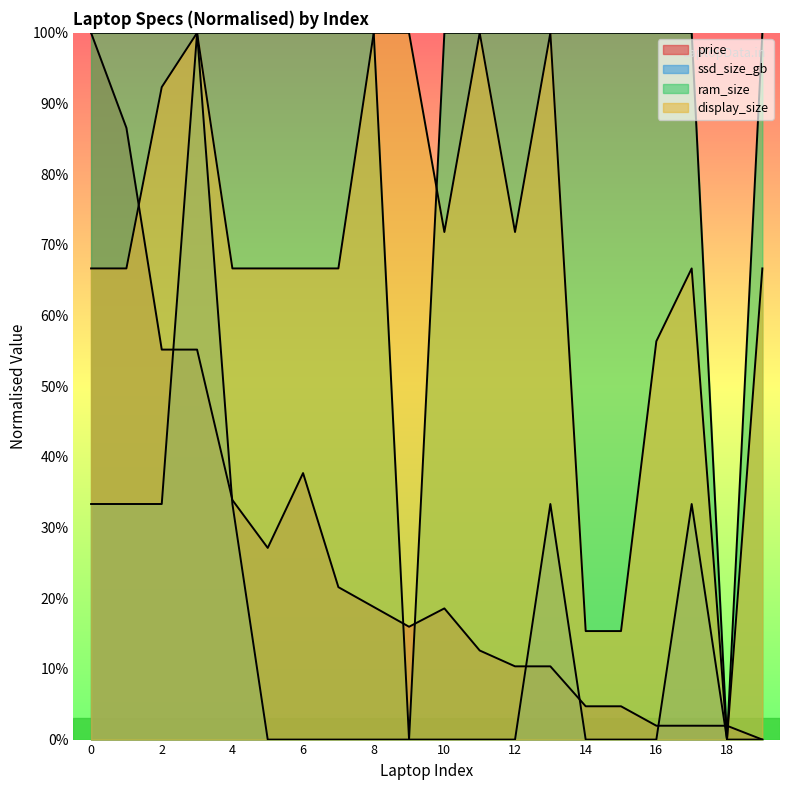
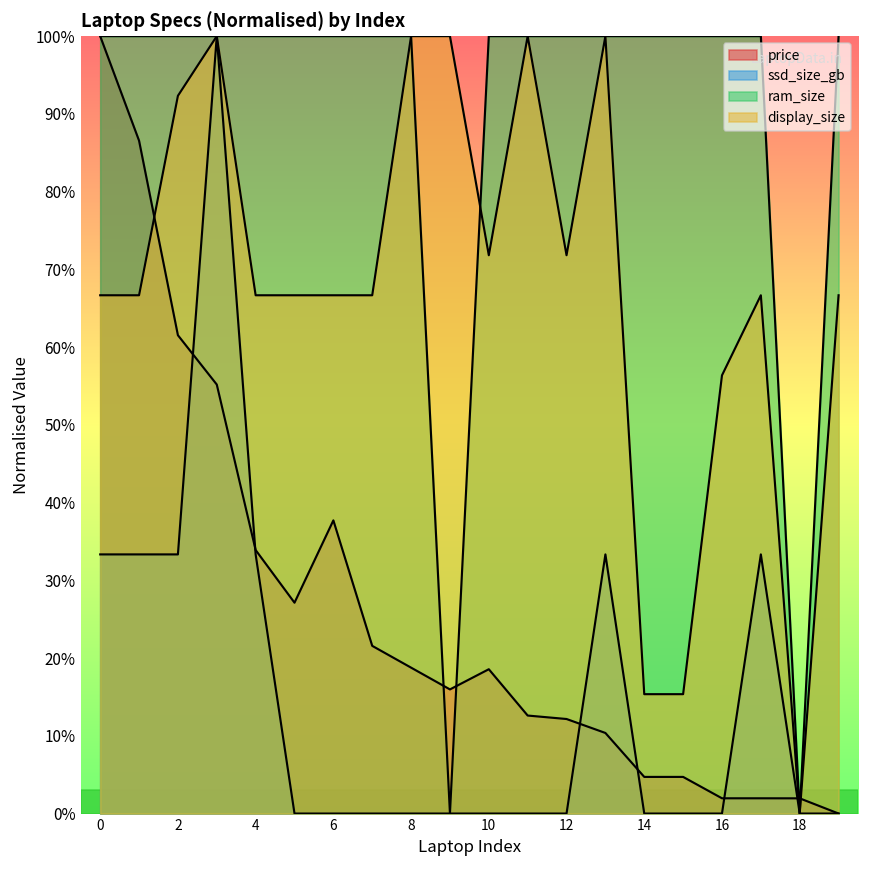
  {
    "price": {
-     "2": "55%",
+     "2": "62%",
      "4": "34%",
      "6": "38%",
      "8": "19%",
      "10": "19%",
-     "12": "10%",
+     "12": "12%",
      "14": "5%"
    },
    "ssd_size_gb": {
      "0": "33%",
      "2": "33%",
      "4": "33%"
    },
    "ram_size": {
      "2": "100%",
      "4": "100%",
      "6": "100%",
      "10": "100%",
      "12": "100%",
      "14": "100%",
      "16": "100%"
    },
    "display_size": {
      "0": "67%",
      "2": "92%",
      "4": "67%",
      "6": "67%",
      "10": "72%",
      "12": "72%",
      "14": "15%",
      "16": "56%"
    }
  }
